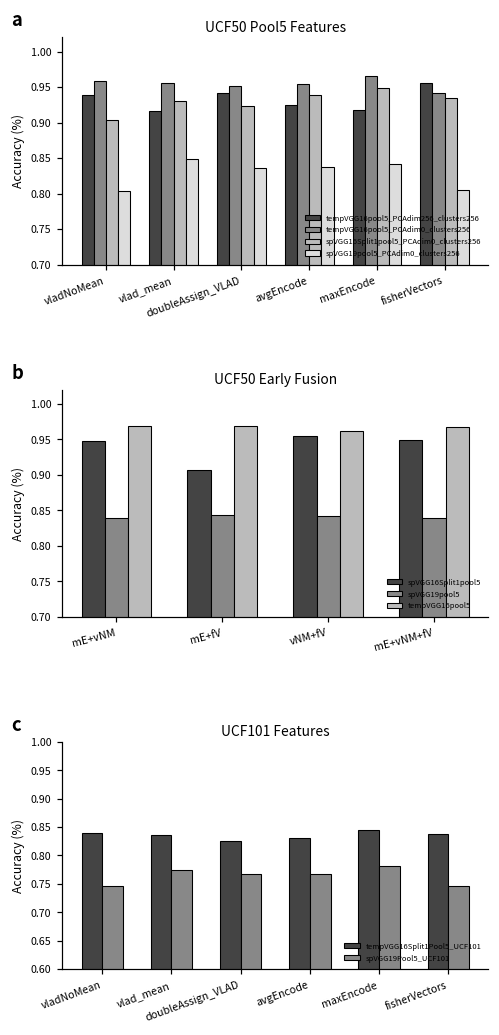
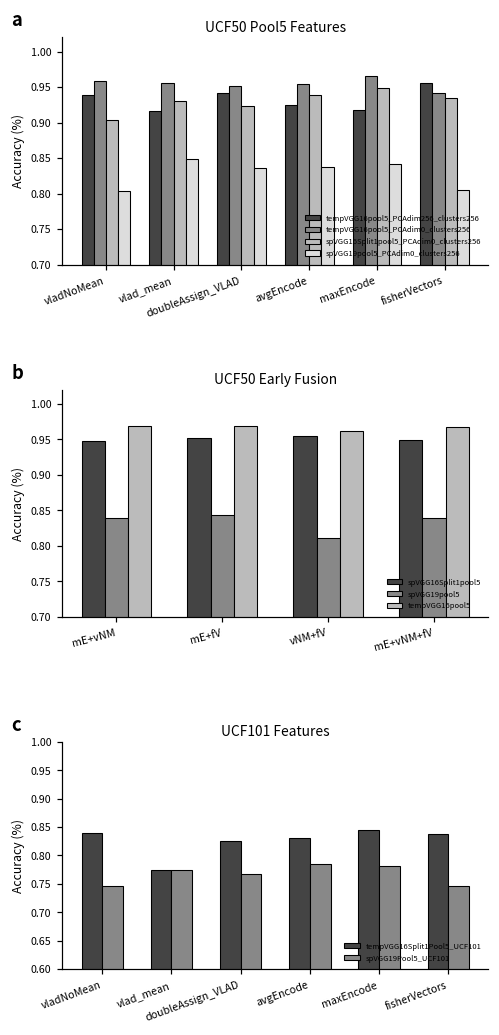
  {
    "UCF50 Pool5 Features": {
      "tempVGG16pool5_PCAdim256_clusters256": {
        "vladNoMean": 0.94,
        "vlad_mean": 0.92,
        "doubleAssign_VLAD": 0.94,
        "avgEncode": 0.93,
        "maxEncode": 0.92,
        "fisherVectors": 0.96
      },
      "tempVGG16pool5_PCAdim0_clusters256": {
        "vladNoMean": 0.96,
        "vlad_mean": 0.96,
        "doubleAssign_VLAD": 0.95,
        "avgEncode": 0.95,
        "maxEncode": 0.97,
        "fisherVectors": 0.94
      }
    },
    "UCF50 Early Fusion": {
      "spVGG16Split1pool5": {
        "mE+vNM": 0.95,
-       "mE+fV": 0.91,
+       "mE+fV": 0.95,
        "vNM+fV": 0.96,
        "mE+vNM+fV": 0.95
      },
      "spVGG19pool5": {
        "mE+vNM": 0.84,
        "mE+fV": 0.84,
-       "vNM+fV": 0.84,
+       "vNM+fV": 0.81,
        "mE+vNM+fV": 0.84
      },
      "tempVGG16pool5": {
        "mE+vNM": 0.97,
        "mE+fV": 0.97,
        "vNM+fV": 0.96,
        "mE+vNM+fV": 0.97
      }
    },
    "UCF101 Features": {
      "tempVGG16Split1Pool5_UCF101": {
        "vladNoMean": 0.84,
-       "vlad_mean": 0.84,
+       "vlad_mean": 0.77,
        "doubleAssign_VLAD": 0.83,
        "avgEncode": 0.83,
        "maxEncode": 0.84,
        "fisherVectors": 0.84
      },
      "spVGG19Pool5_UCF101": {
        "vladNoMean": 0.75,
        "vlad_mean": 0.77,
        "doubleAssign_VLAD": 0.77,
-       "avgEncode": 0.77,
+       "avgEncode": 0.79,
        "maxEncode": 0.78,
        "fisherVectors": 0.75
      }
    }
  }
